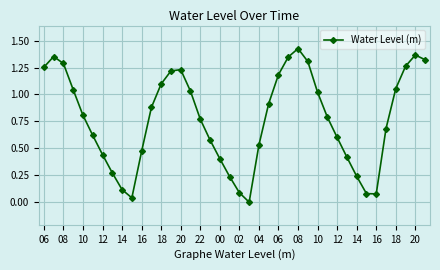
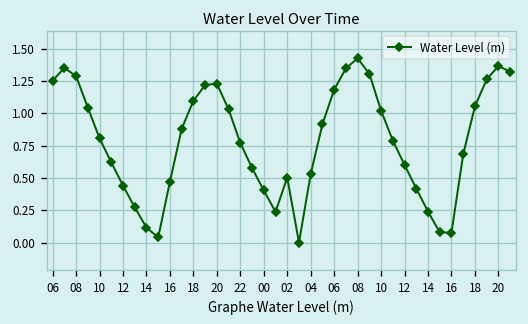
  {
    "22": 0.77,
    "00": 0.40,
-   "02": 0.09,
+   "02": 0.50,
    "04": 0.53
  }
